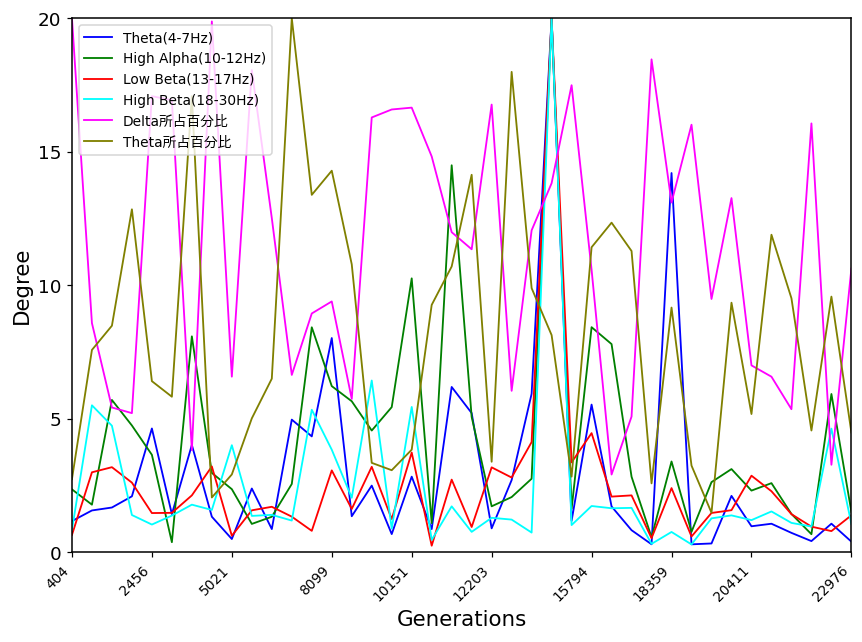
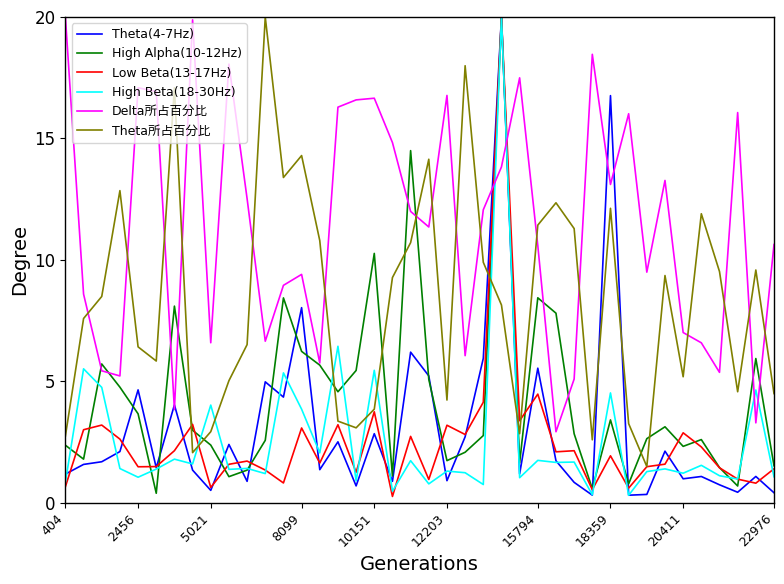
  {
    "Theta(4-7Hz)": {
      "404": 1.2,
      "2456": 4.6,
      "5021": 0.5,
      "8099": 8.0,
      "10151": 2.8,
      "12203": 0.9,
      "15794": 5.5,
-     "18359": 14.2,
+     "18359": 16.8,
      "20411": 1.0,
      "22976": 0.4
    },
    "High Alpha(10-12Hz)": {
      "404": 2.4,
      "2456": 3.7,
      "5021": 2.4,
      "8099": 6.2,
      "10151": 10.3,
      "12203": 1.7,
      "15794": 8.4,
      "18359": 3.4,
      "20411": 2.3,
      "22976": 1.5
    },
    "Low Beta(13-17Hz)": {
      "404": 0.7,
      "2456": 1.5,
      "5021": 0.6,
      "8099": 3.1,
      "10151": 3.7,
      "12203": 3.2,
      "15794": 4.5,
-     "18359": 2.4,
+     "18359": 1.9,
      "20411": 2.9,
      "22976": 1.4
    },
    "High Beta(18-30Hz)": {
      "404": 0.8,
      "2456": 1.0,
      "5021": 4.0,
      "8099": 3.8,
      "10151": 5.4,
      "12203": 1.3,
      "15794": 1.7,
-     "18359": 0.8,
+     "18359": 4.5,
      "20411": 1.2,
      "22976": 1.1
    },
    "Delta所占百分比": {
      "404": 20.0,
      "5021": 6.6,
      "8099": 9.4,
      "10151": 16.7,
      "12203": 16.8,
      "15794": 10.6,
      "18359": 13.1,
      "20411": 7.0,
      "22976": 10.6
    },
    "Theta所占百分比": {
      "404": 2.7,
      "2456": 6.4,
      "5021": 2.9,
      "8099": 14.3,
      "10151": 3.8,
-     "12203": 3.4,
+     "12203": 4.2,
      "15794": 11.4,
-     "18359": 9.2,
+     "18359": 12.1,
      "20411": 5.2,
      "22976": 4.5
    }
  }
